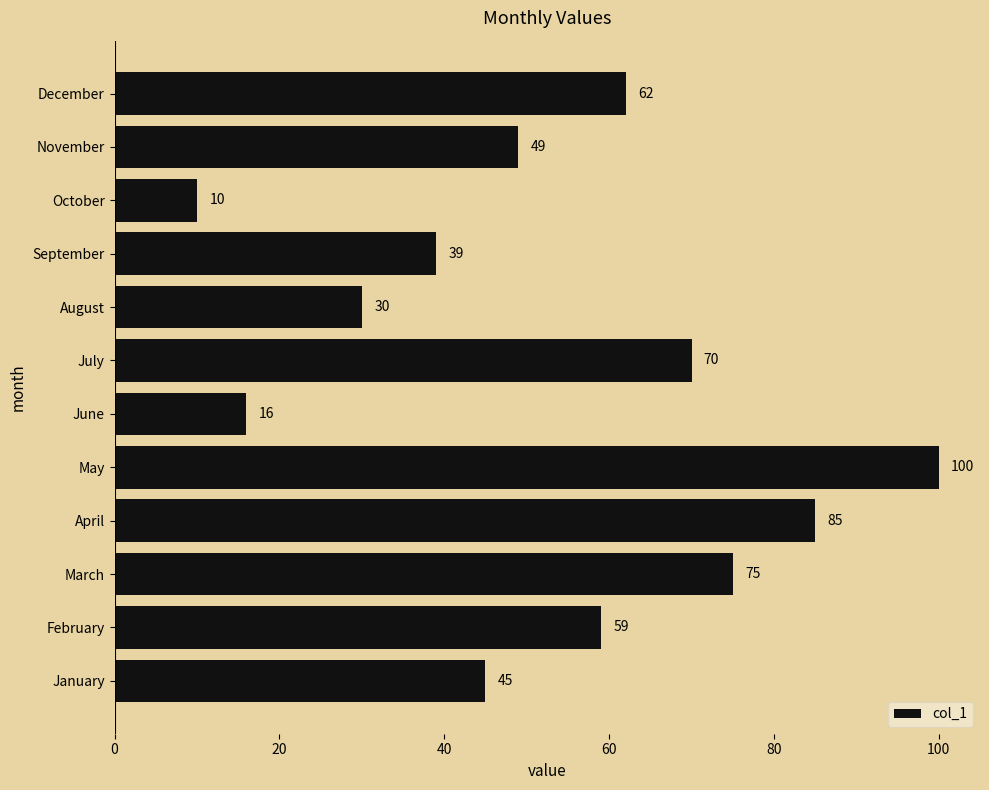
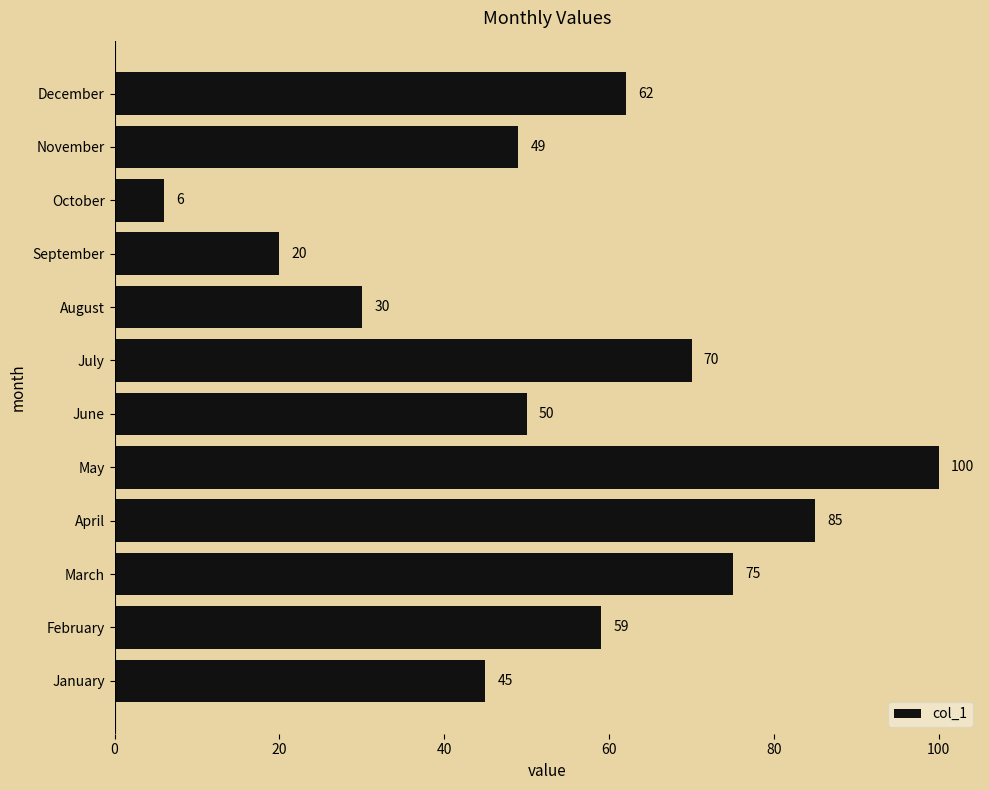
  {
    "December": 62,
    "November": 49,
-   "October": 10,
-   "September": 39,
+   "October": 6,
+   "September": 20,
    "August": 30,
    "July": 70,
-   "June": 16,
+   "June": 50,
    "May": 100,
    "April": 85,
    "March": 75,
    "February": 59,
    "January": 45
  }
